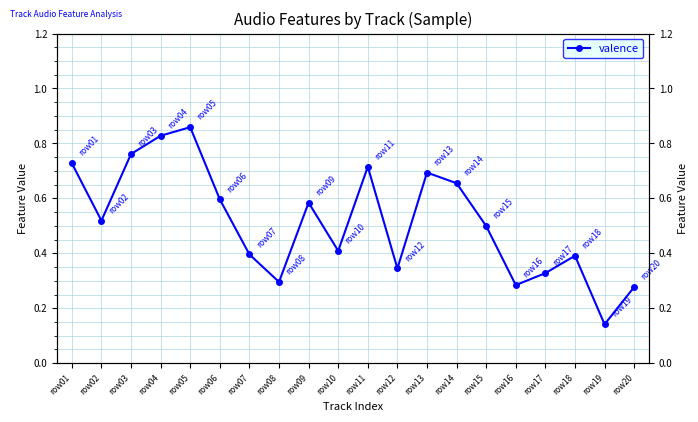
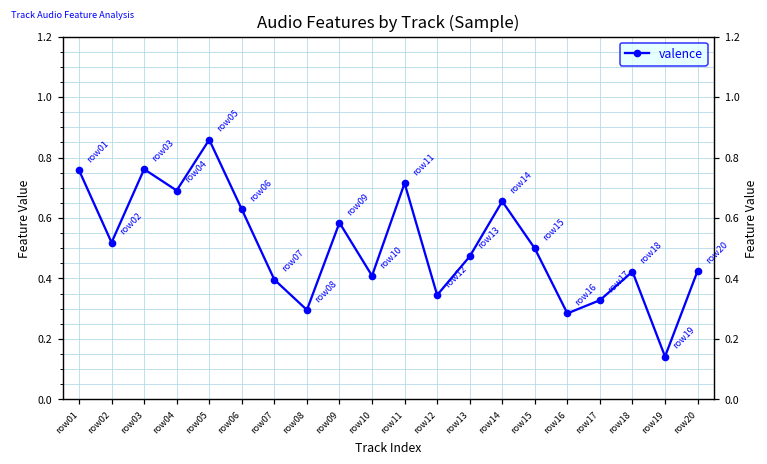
  {
-   "row01": 0.73,
+   "row01": 0.76,
    "row02": 0.52,
    "row03": 0.76,
-   "row04": 0.83,
+   "row04": 0.69,
    "row05": 0.86,
-   "row06": 0.60,
+   "row06": 0.63,
    "row07": 0.40,
    "row08": 0.30,
    "row09": 0.58,
    "row10": 0.41,
    "row11": 0.72,
    "row12": 0.35,
-   "row13": 0.69,
+   "row13": 0.47,
    "row14": 0.66,
    "row15": 0.50,
    "row16": 0.28,
    "row17": 0.33,
-   "row18": 0.39,
+   "row18": 0.42,
    "row19": 0.14,
-   "row20": 0.28
+   "row20": 0.42
  }
